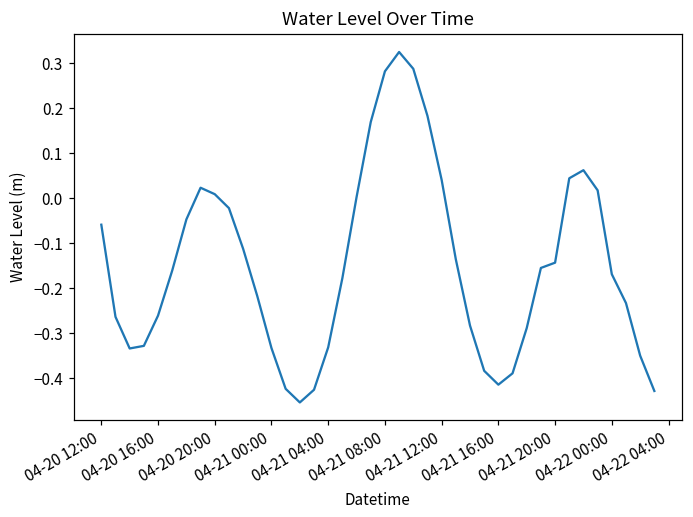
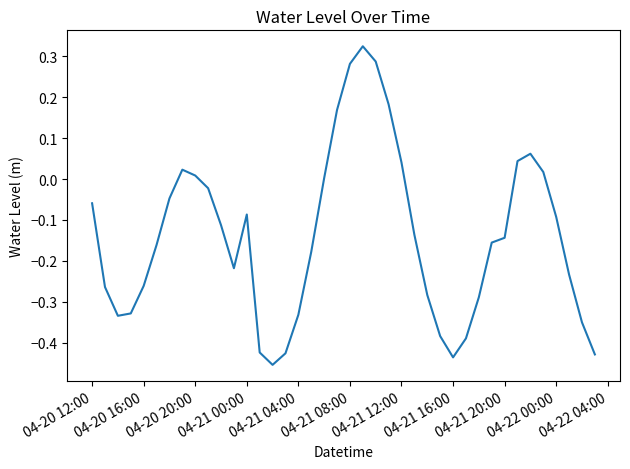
  {
    "04-20 12:00": -0.06,
    "04-20 16:00": -0.26,
    "04-20 20:00": 0.01,
-   "04-21 00:00": -0.33,
+   "04-21 00:00": -0.09,
    "04-21 04:00": -0.33,
    "04-21 08:00": 0.28,
    "04-21 12:00": 0.04,
-   "04-21 16:00": -0.41,
+   "04-21 16:00": -0.44,
    "04-21 20:00": -0.14,
-   "04-22 00:00": -0.17
+   "04-22 00:00": -0.09
  }
